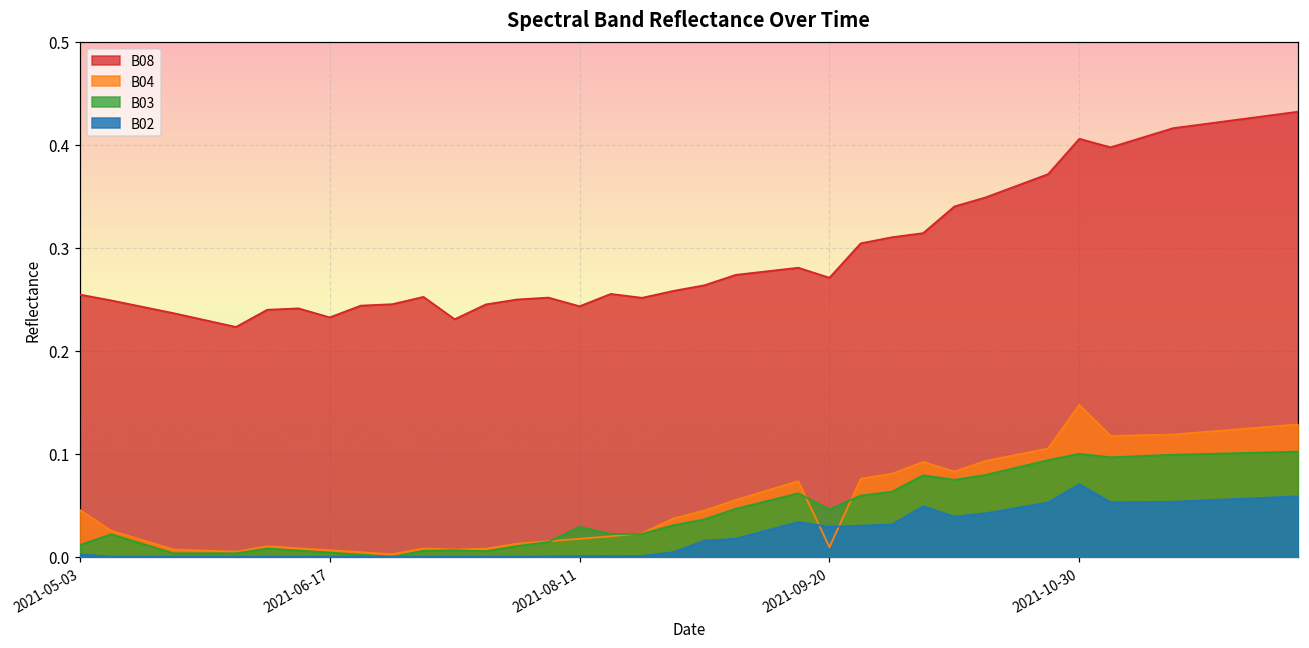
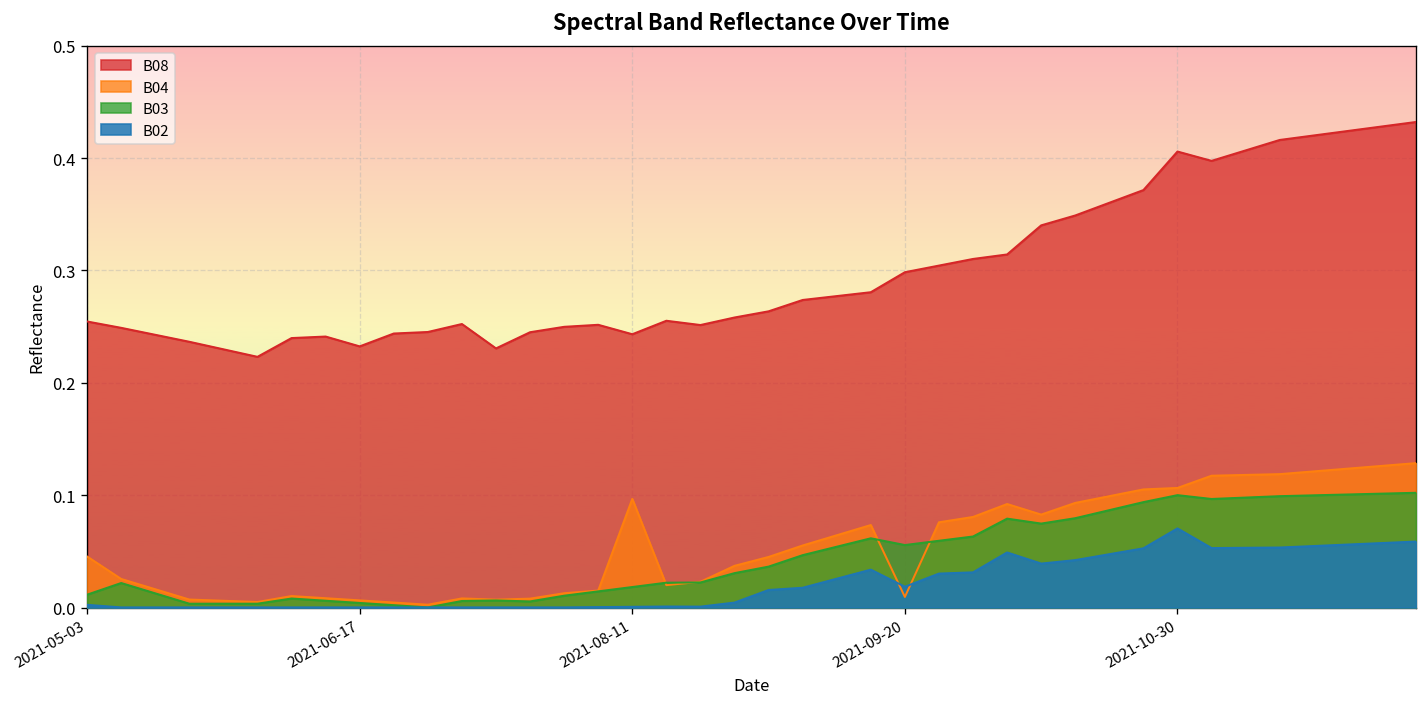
  {
    "B08": {
      "2021-05-03": 0.25,
      "2021-06-17": 0.23,
      "2021-08-11": 0.24,
-     "2021-09-20": 0.27,
+     "2021-09-20": 0.30,
      "2021-10-30": 0.41
    },
    "B04": {
      "2021-05-03": 0.05,
-     "2021-08-11": 0.02,
+     "2021-08-11": 0.10,
      "2021-09-20": 0.01,
-     "2021-10-30": 0.15
+     "2021-10-30": 0.11
    },
    "B03": {
      "2021-05-03": 0.01,
-     "2021-08-11": 0.03,
-     "2021-09-20": 0.05,
+     "2021-08-11": 0.02,
+     "2021-09-20": 0.06,
      "2021-10-30": 0.10
    },
    "B02": {
      "2021-05-03": 0.00,
      "2021-06-17": 0.00,
      "2021-08-11": 0.00,
-     "2021-09-20": 0.03,
+     "2021-09-20": 0.02,
      "2021-10-30": 0.07
    }
  }
